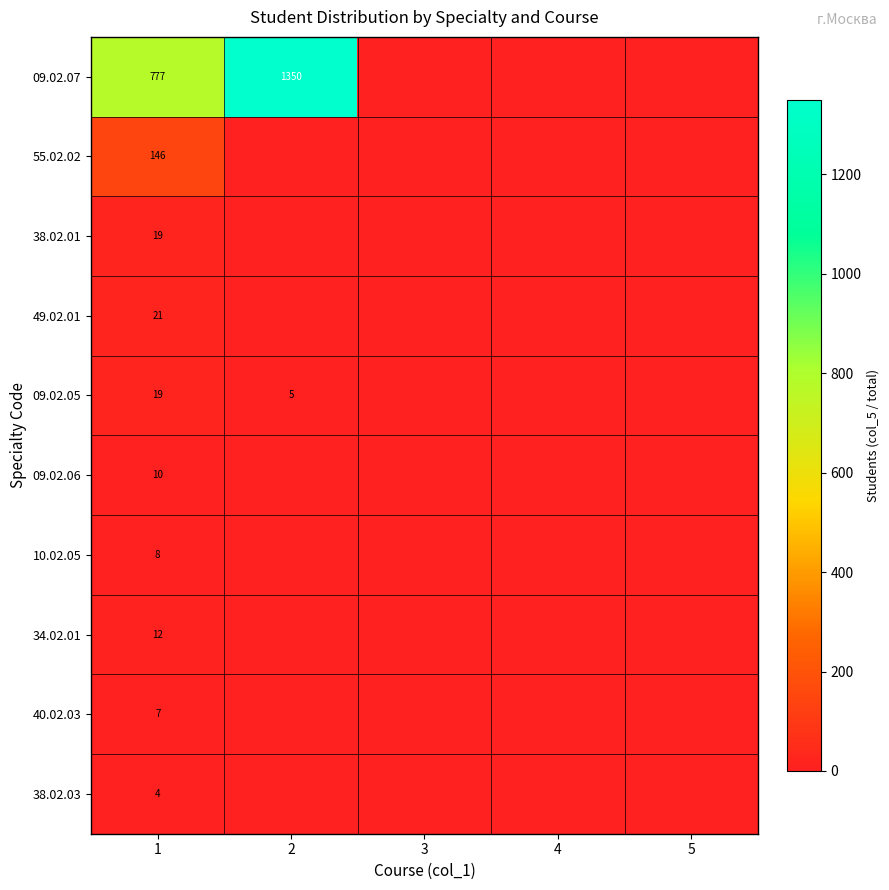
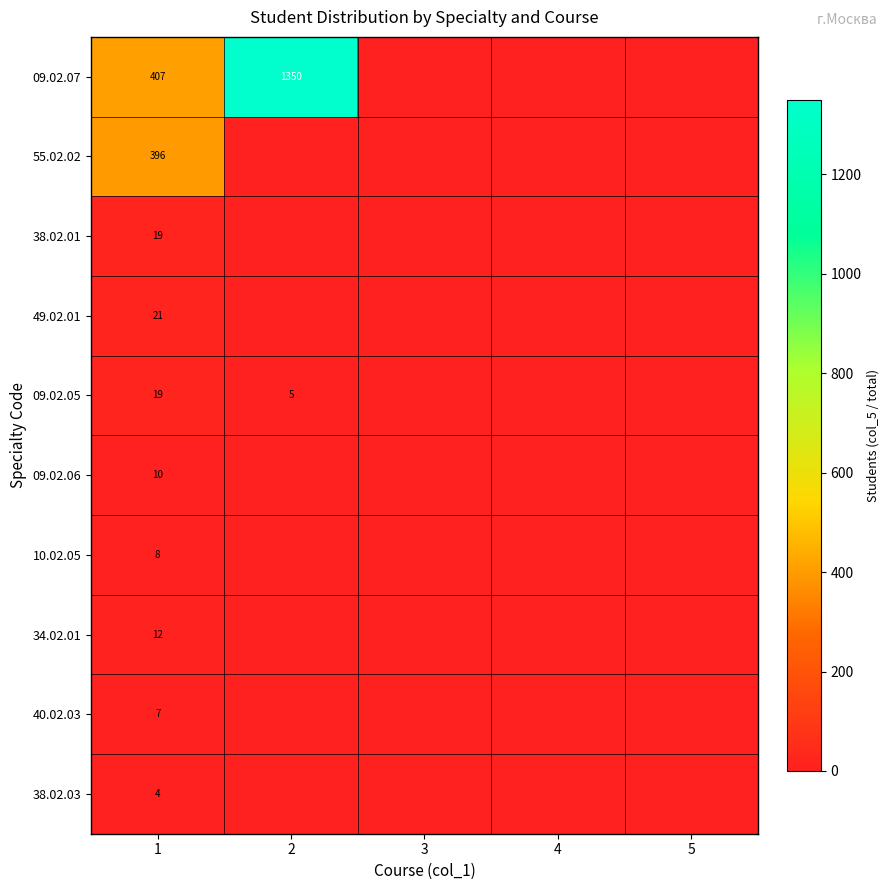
  {
    "09.02.07": {
-     "1": 777,
+     "1": 407,
      "2": 1350
    },
    "55.02.02": {
-     "1": 146
+     "1": 396
    },
    "38.02.01": {
      "1": 19
    },
    "49.02.01": {
      "1": 21
    },
    "09.02.05": {
      "1": 19,
      "2": 5
    },
    "09.02.06": {
      "1": 10
    },
    "10.02.05": {
      "1": 8
    },
    "34.02.01": {
      "1": 12
    },
    "40.02.03": {
      "1": 7
    },
    "38.02.03": {
      "1": 4
    }
  }
